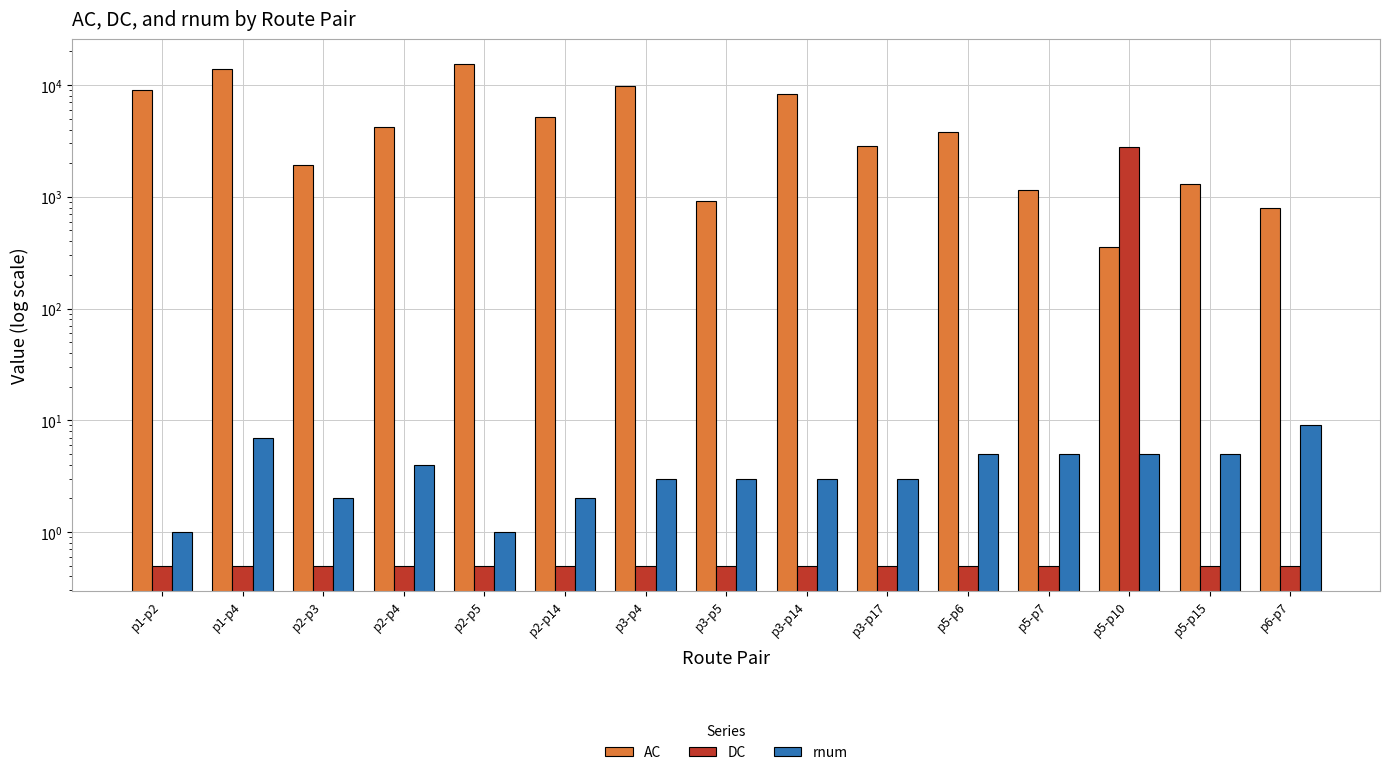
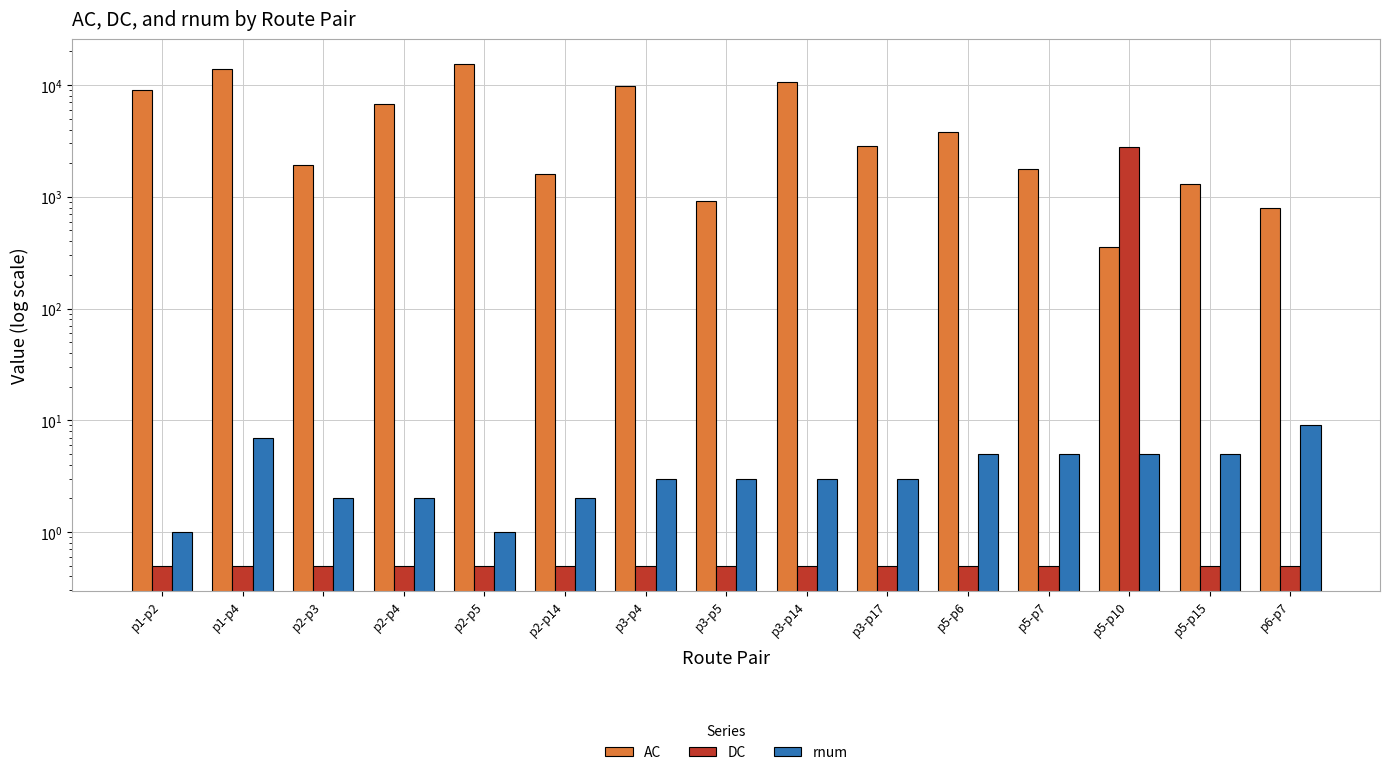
  {
    "AC": {
      "p1-p2": 9000,
      "p1-p4": 14000,
      "p2-p3": 1900,
-     "p2-p4": 4300,
+     "p2-p4": 7000,
      "p2-p5": 15000,
-     "p2-p14": 5000,
+     "p2-p14": 1600,
      "p3-p4": 10000,
      "p3-p5": 900,
-     "p3-p14": 8000,
+     "p3-p14": 11000,
      "p3-p17": 2800,
      "p5-p6": 3800,
-     "p5-p7": 1200,
+     "p5-p7": 1800,
      "p5-p10": 350,
      "p5-p15": 1300,
      "p6-p7": 800
    },
    "DC": {
      "p1-p2": 0.5,
      "p1-p4": 0.5,
      "p2-p3": 0.5,
      "p2-p4": 0.5,
      "p2-p5": 0.5,
      "p2-p14": 0.5,
      "p3-p4": 0.5,
      "p3-p5": 0.5,
      "p3-p14": 0.5,
      "p3-p17": 0.5,
      "p5-p6": 0.5,
      "p5-p7": 0.5,
      "p5-p10": 2800,
      "p5-p15": 0.5,
      "p6-p7": 0.5
    },
    "rnum": {
      "p1-p2": 1,
      "p1-p4": 7,
      "p2-p3": 2,
-     "p2-p4": 4,
+     "p2-p4": 2,
      "p2-p5": 1,
      "p2-p14": 2,
      "p3-p4": 3,
      "p3-p5": 3,
      "p3-p14": 3,
      "p3-p17": 3,
      "p5-p6": 5,
      "p5-p7": 5,
      "p5-p10": 5,
      "p5-p15": 5,
      "p6-p7": 9
    }
  }
